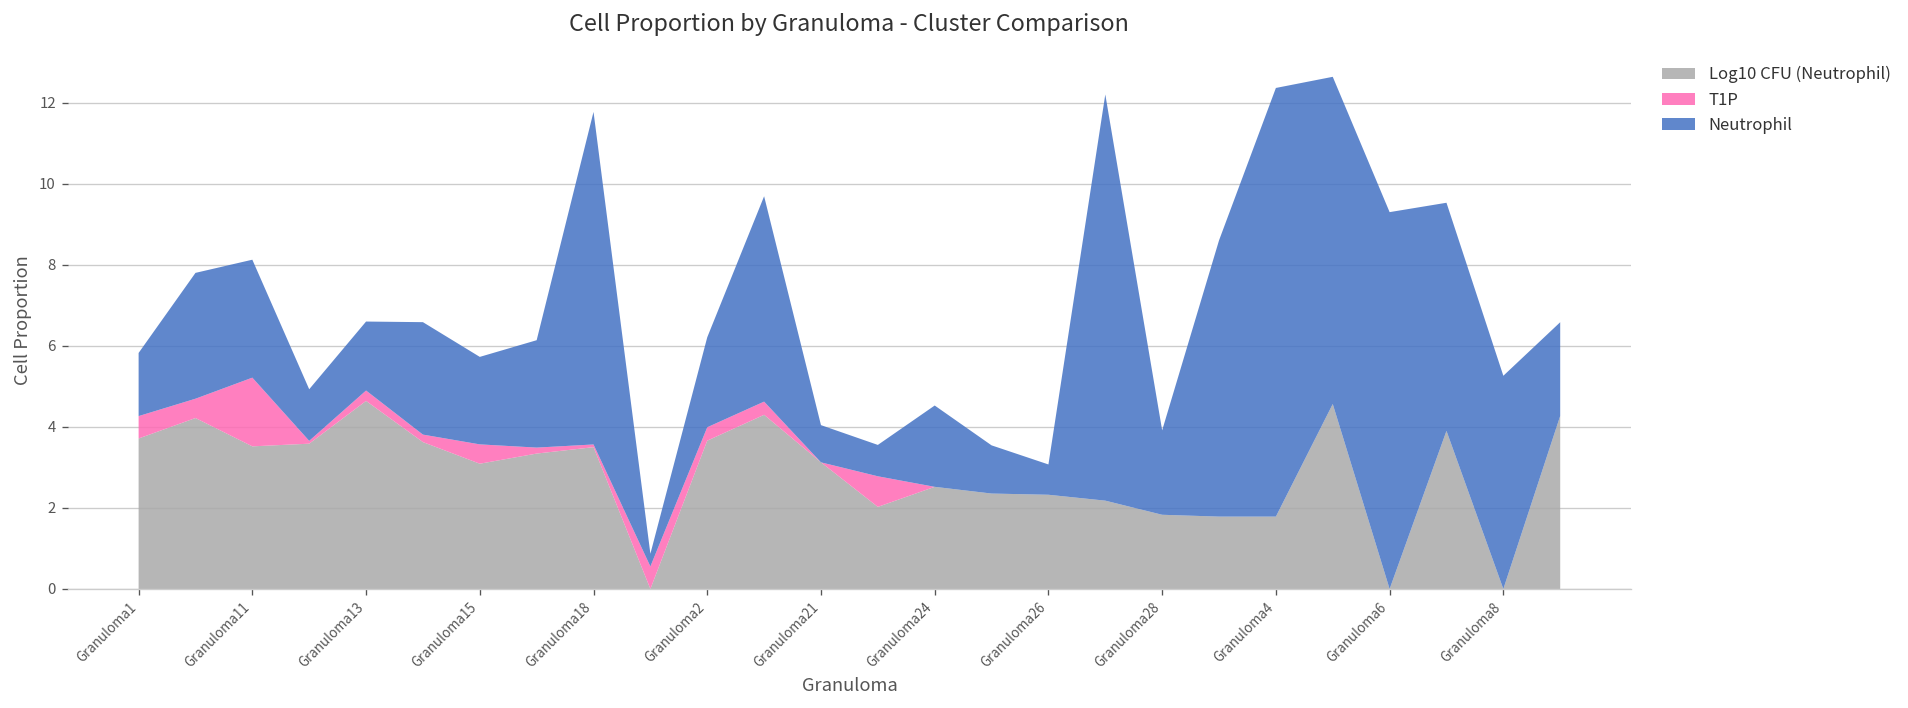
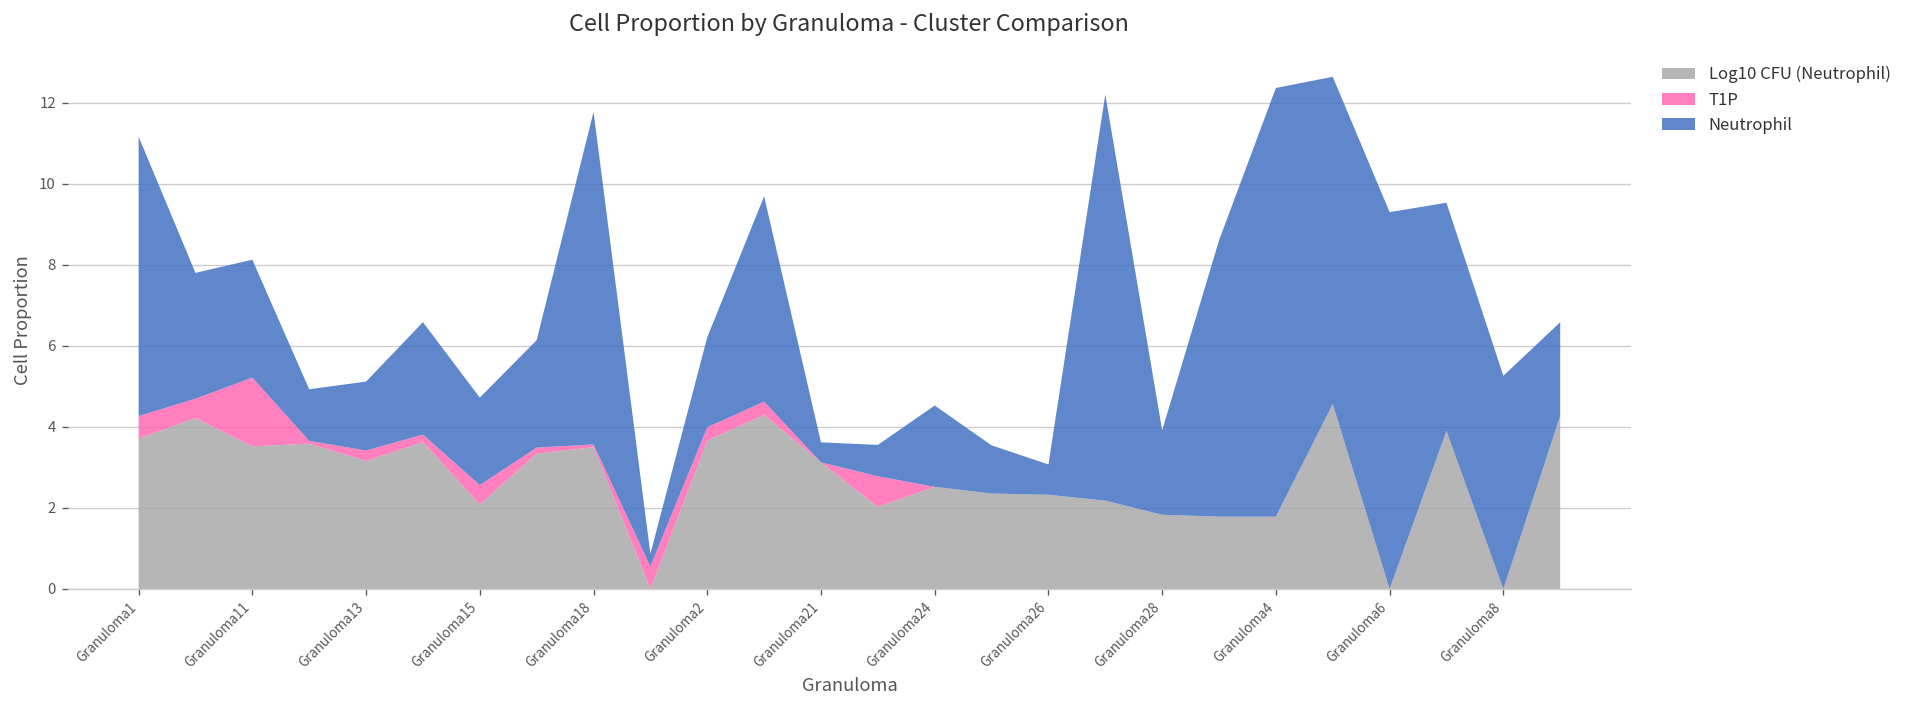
  {
    "Log10 CFU (Neutrophil)": {
      "Granuloma1": 3.7,
      "Granuloma11": 3.5,
-     "Granuloma13": 4.6,
-     "Granuloma15": 3.1,
+     "Granuloma13": 3.2,
+     "Granuloma15": 2.1,
      "Granuloma2": 3.7
    },
    "T1P": {
      "Granuloma1": 0.6,
      "Granuloma11": 1.7,
      "Granuloma13": 0.3,
      "Granuloma15": 0.5,
      "Granuloma2": 0.3
    },
    "Neutrophil": {
-     "Granuloma1": 1.6,
+     "Granuloma1": 6.9,
      "Granuloma11": 2.9,
      "Granuloma13": 1.7,
      "Granuloma15": 2.2,
      "Granuloma18": 8.2,
      "Granuloma2": 2.2,
-     "Granuloma21": 0.9,
+     "Granuloma21": 0.5,
      "Granuloma24": 2.0,
      "Granuloma26": 0.7,
      "Granuloma28": 2.1,
      "Granuloma4": 10.6,
      "Granuloma6": 9.3,
      "Granuloma8": 5.3
    }
  }
